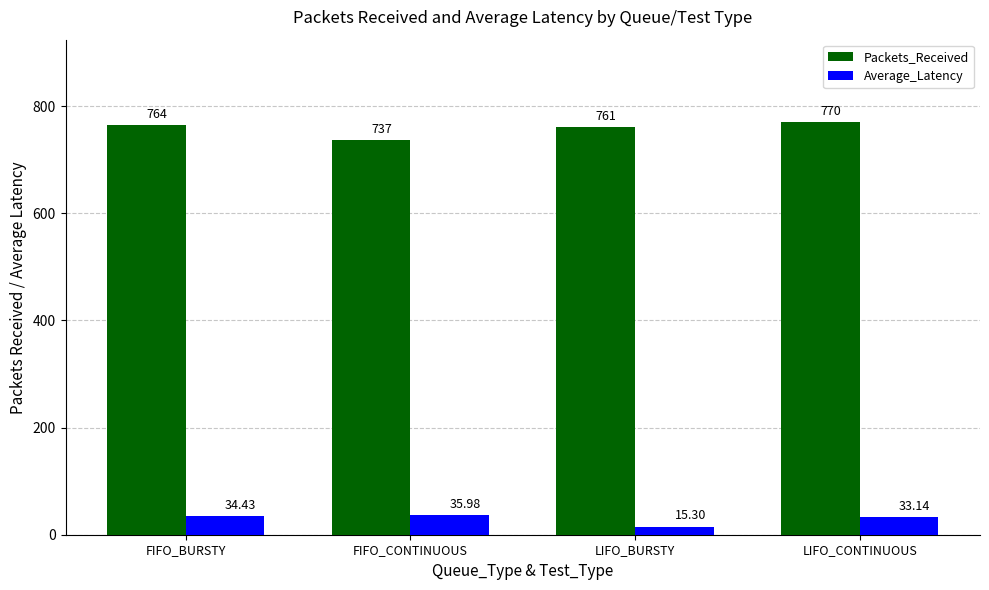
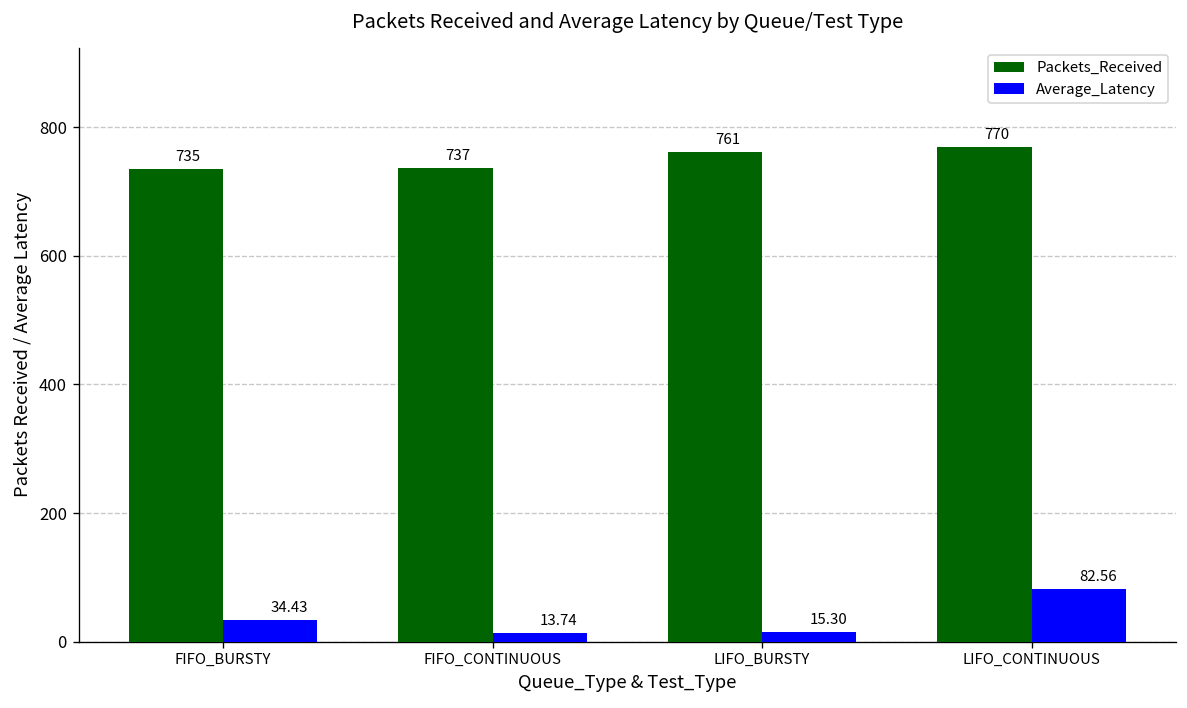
  {
    "Packets_Received": {
-     "FIFO_BURSTY": 764,
+     "FIFO_BURSTY": 735,
      "FIFO_CONTINUOUS": 737,
      "LIFO_BURSTY": 761,
      "LIFO_CONTINUOUS": 770
    },
    "Average_Latency": {
      "FIFO_BURSTY": 34.43,
-     "FIFO_CONTINUOUS": 35.98,
+     "FIFO_CONTINUOUS": 13.74,
      "LIFO_BURSTY": 15.30,
-     "LIFO_CONTINUOUS": 33.14
+     "LIFO_CONTINUOUS": 82.56
    }
  }
